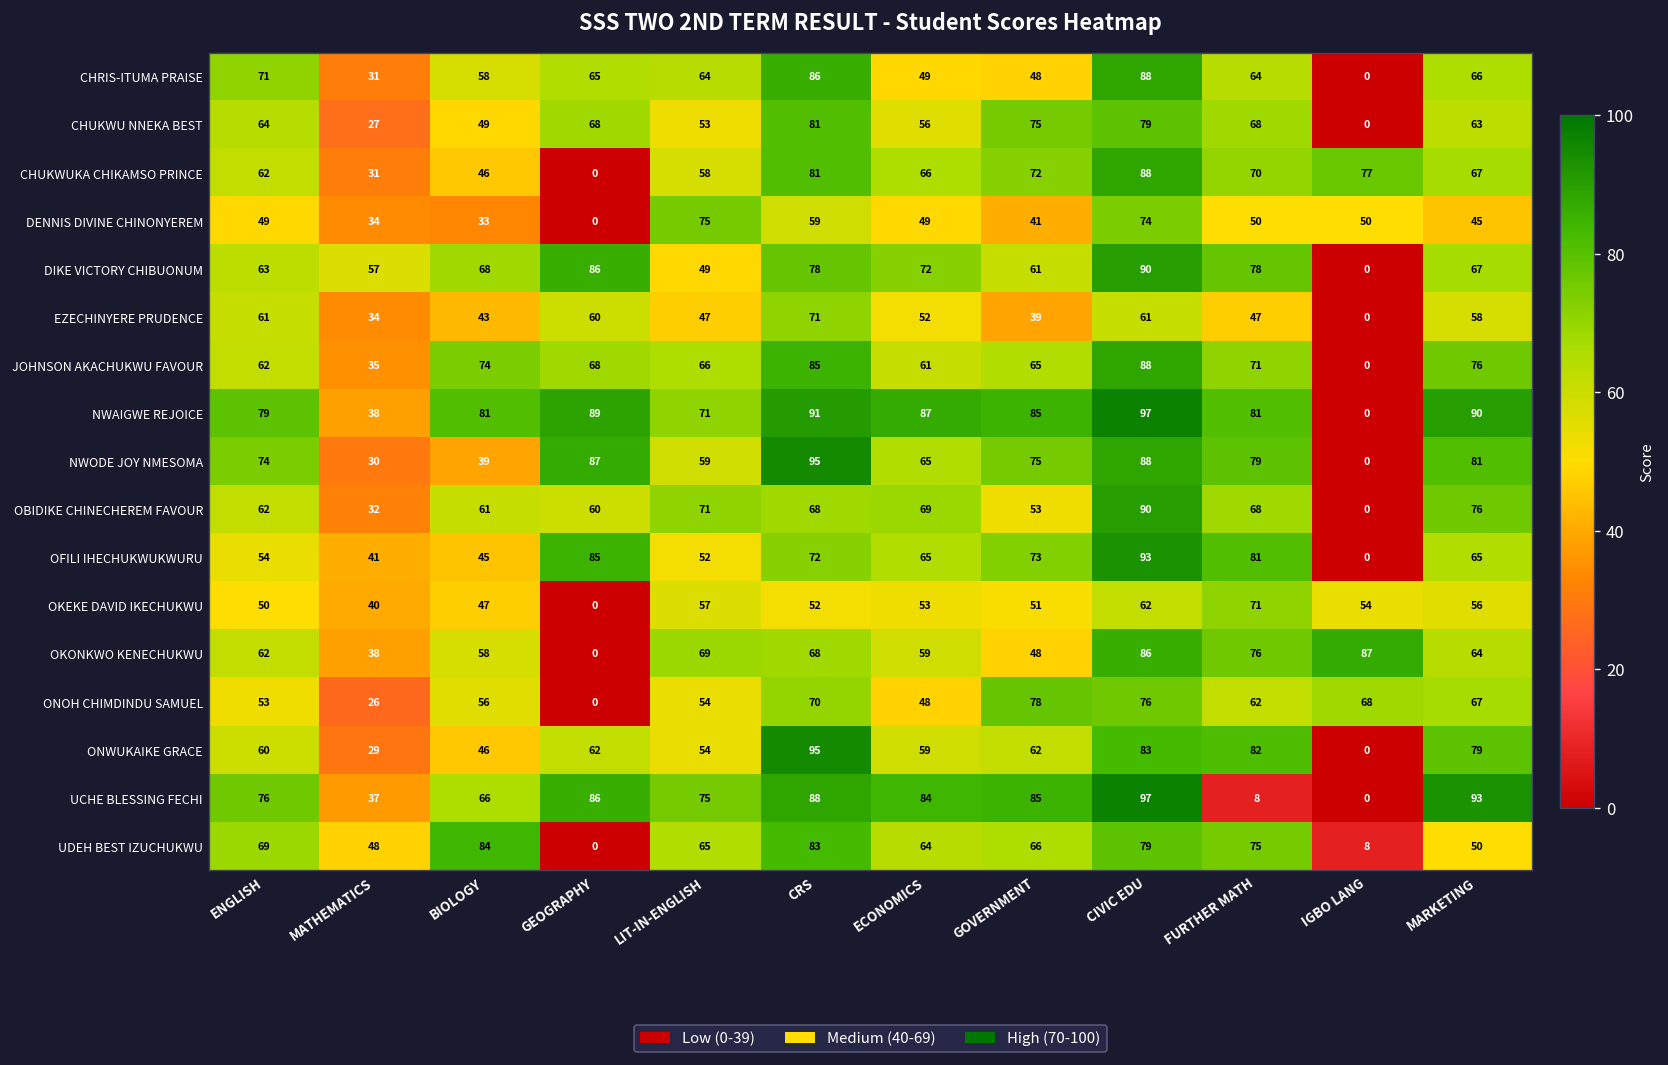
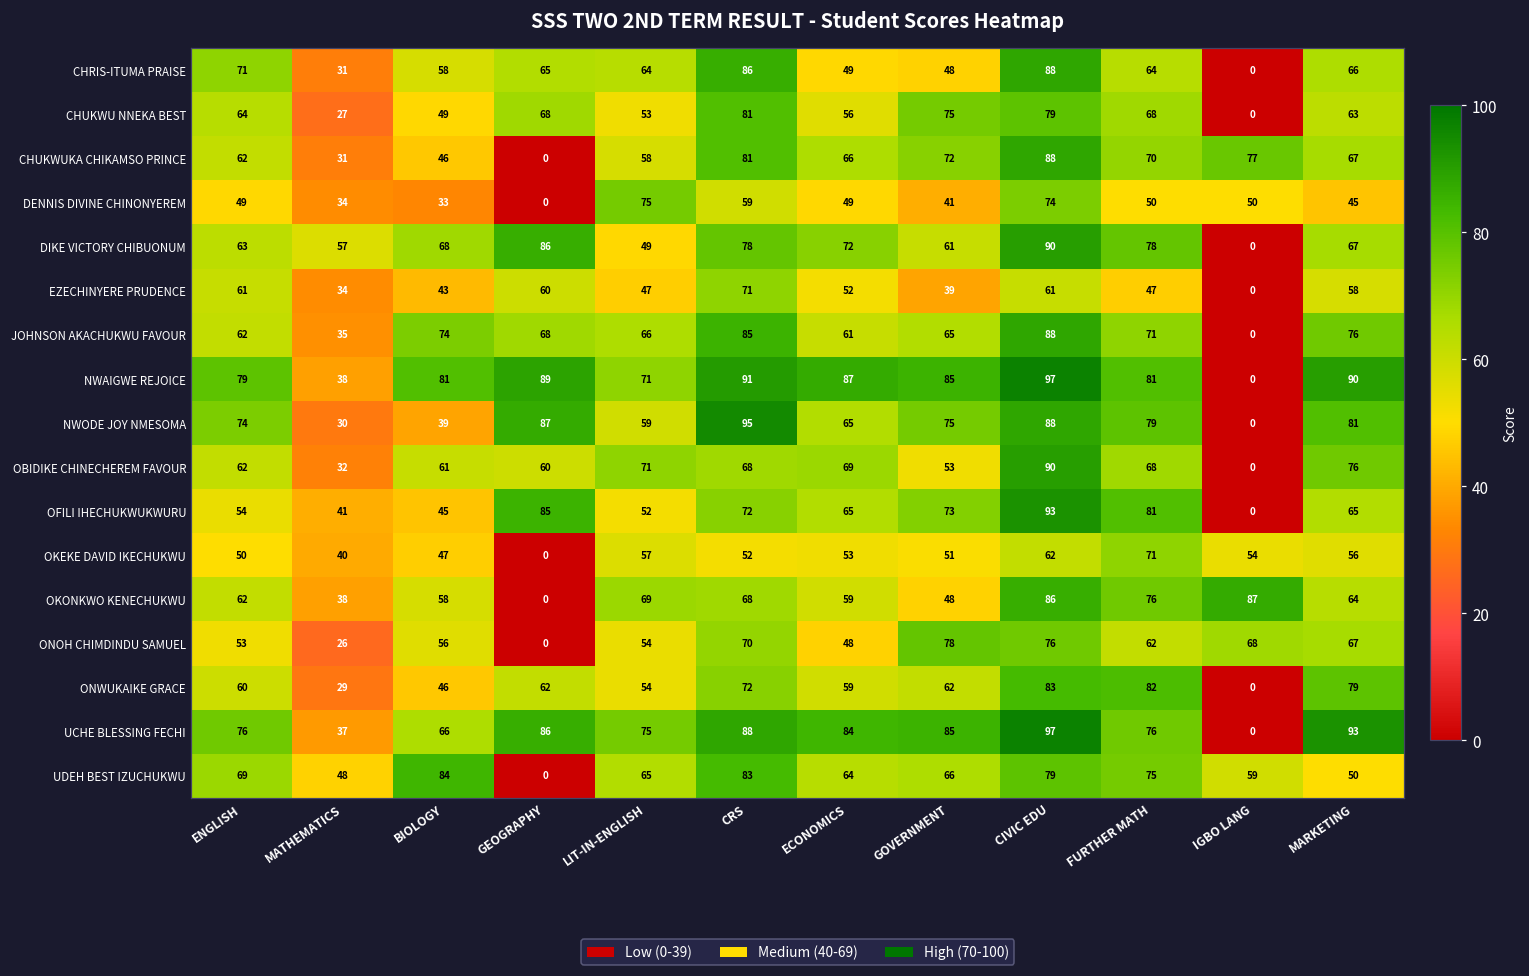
  {
    "ONWUKAIKE GRACE": {
      "ENGLISH": 60,
      "MATHEMATICS": 29,
      "BIOLOGY": 46,
      "GEOGRAPHY": 62,
      "LIT-IN-ENGLISH": 54,
-     "CRS": 95,
+     "CRS": 72,
      "ECONOMICS": 59,
      "GOVERNMENT": 62,
      "CIVIC EDU": 83,
      "FURTHER MATH": 82,
      "IGBO LANG": 0,
      "MARKETING": 79
    },
    "UCHE BLESSING FECHI": {
      "ENGLISH": 76,
      "MATHEMATICS": 37,
      "BIOLOGY": 66,
      "GEOGRAPHY": 86,
      "LIT-IN-ENGLISH": 75,
      "CRS": 88,
      "ECONOMICS": 84,
      "GOVERNMENT": 85,
      "CIVIC EDU": 97,
-     "FURTHER MATH": 8,
+     "FURTHER MATH": 76,
      "IGBO LANG": 0,
      "MARKETING": 93
    },
    "UDEH BEST IZUCHUKWU": {
      "ENGLISH": 69,
      "MATHEMATICS": 48,
      "BIOLOGY": 84,
      "GEOGRAPHY": 0,
      "LIT-IN-ENGLISH": 65,
      "CRS": 83,
      "ECONOMICS": 64,
      "GOVERNMENT": 66,
      "CIVIC EDU": 79,
      "FURTHER MATH": 75,
-     "IGBO LANG": 8,
+     "IGBO LANG": 59,
      "MARKETING": 50
    }
  }
